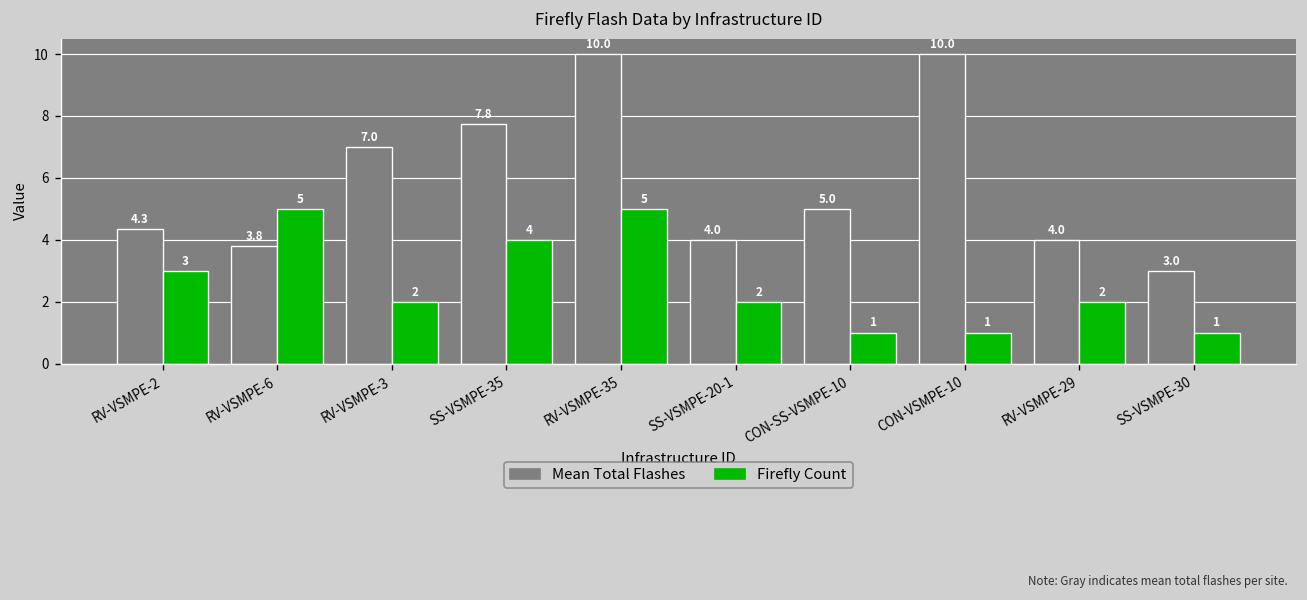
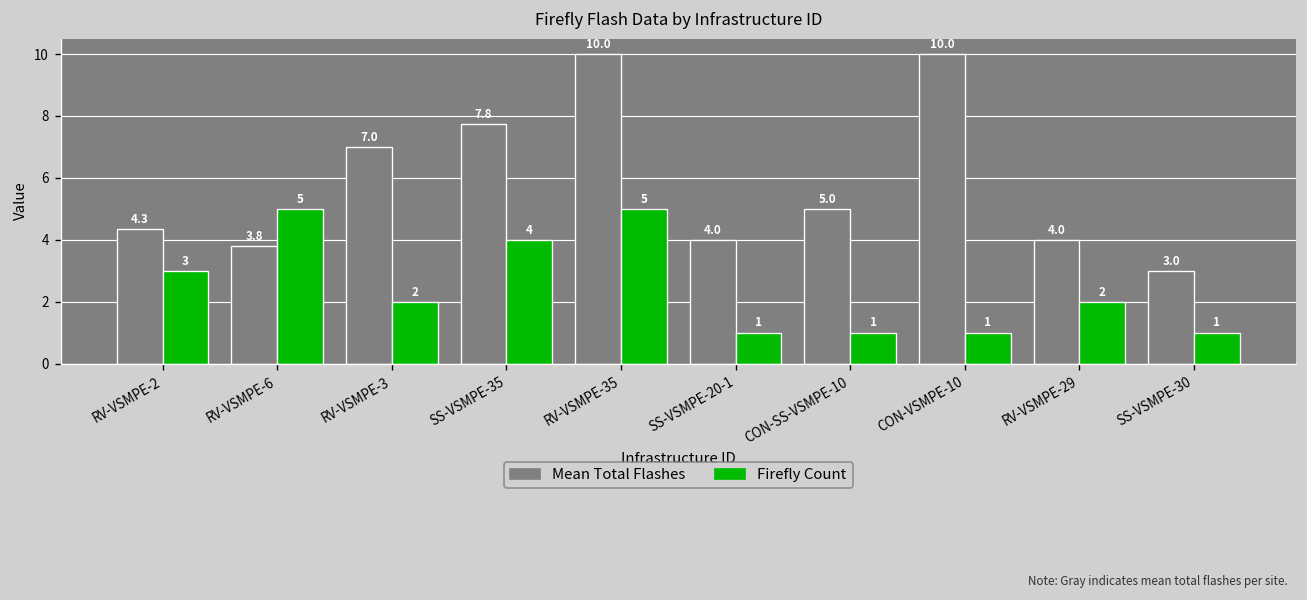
  {
    "Mean Total Flashes": {
      "RV-VSMPE-2": 4.3,
      "RV-VSMPE-6": 3.8,
      "RV-VSMPE-3": 7.0,
      "SS-VSMPE-35": 7.8,
      "RV-VSMPE-35": 10.0,
      "SS-VSMPE-20-1": 4.0,
      "CON-SS-VSMPE-10": 5.0,
      "CON-VSMPE-10": 10.0,
      "RV-VSMPE-29": 4.0,
      "SS-VSMPE-30": 3.0
    },
    "Firefly Count": {
      "RV-VSMPE-2": 3,
      "RV-VSMPE-6": 5,
      "RV-VSMPE-3": 2,
      "SS-VSMPE-35": 4,
      "RV-VSMPE-35": 5,
-     "SS-VSMPE-20-1": 2,
+     "SS-VSMPE-20-1": 1,
      "CON-SS-VSMPE-10": 1,
      "CON-VSMPE-10": 1,
      "RV-VSMPE-29": 2,
      "SS-VSMPE-30": 1
    }
  }
